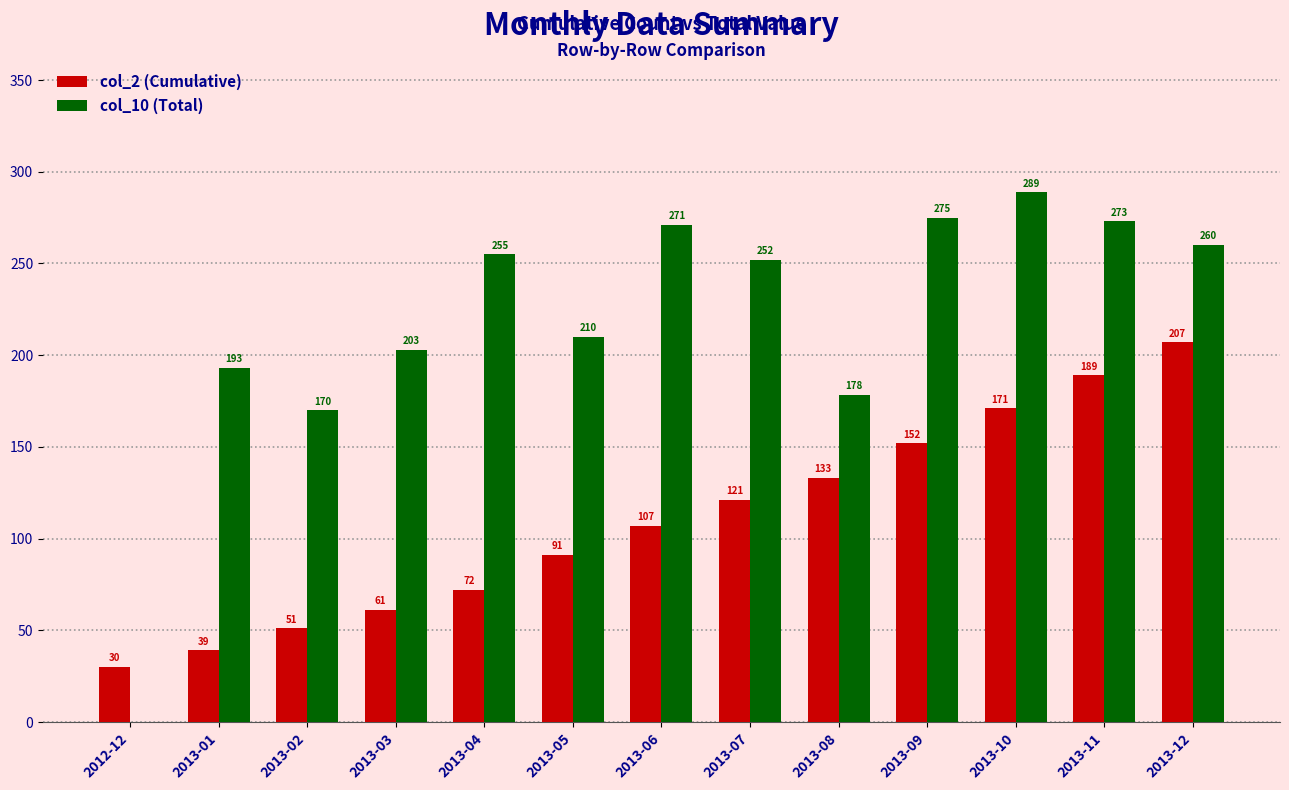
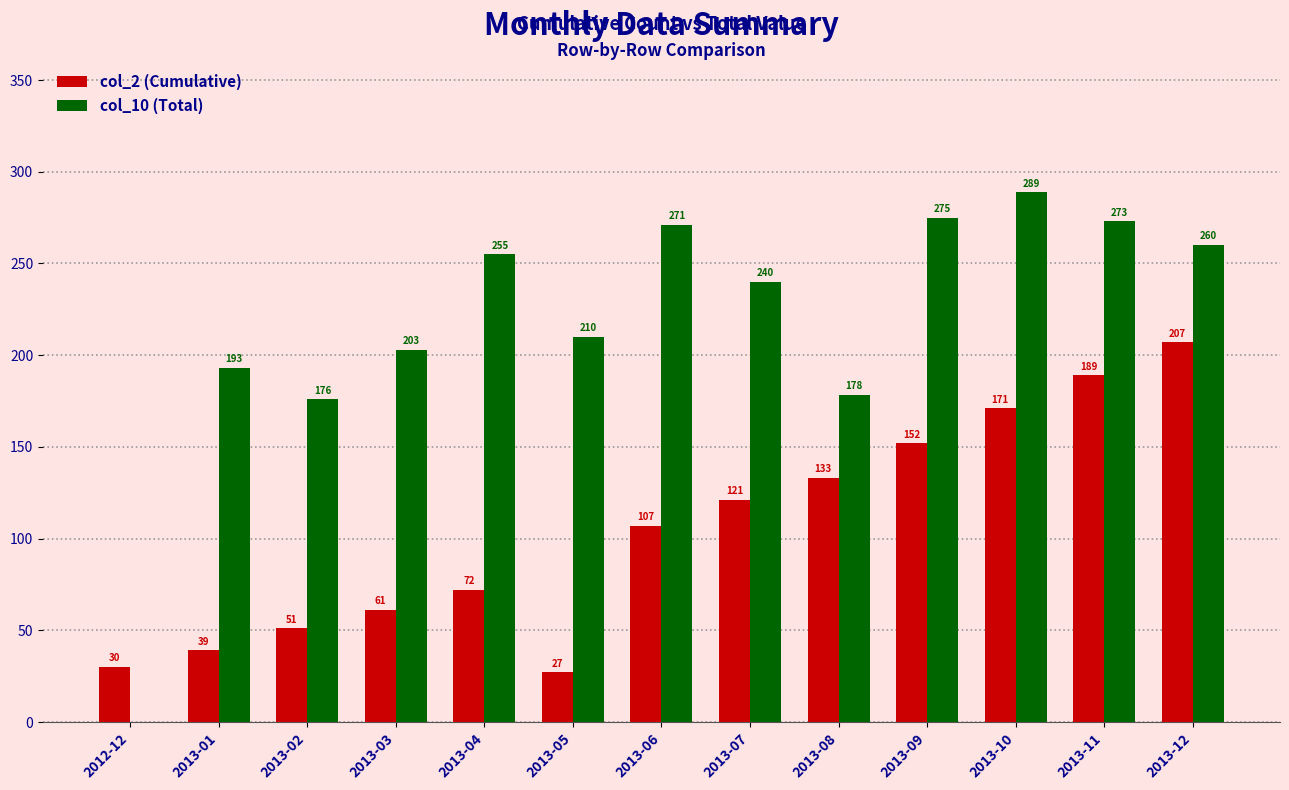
  {
    "col_2 (Cumulative)": {
      "2012-12": 30,
      "2013-01": 39,
      "2013-02": 51,
      "2013-03": 61,
      "2013-04": 72,
-     "2013-05": 91,
+     "2013-05": 27,
      "2013-06": 107,
      "2013-07": 121,
      "2013-08": 133,
      "2013-09": 152,
      "2013-10": 171,
      "2013-11": 189,
      "2013-12": 207
    },
    "col_10 (Total)": {
      "2013-01": 193,
-     "2013-02": 170,
+     "2013-02": 176,
      "2013-03": 203,
      "2013-04": 255,
      "2013-05": 210,
      "2013-06": 271,
-     "2013-07": 252,
+     "2013-07": 240,
      "2013-08": 178,
      "2013-09": 275,
      "2013-10": 289,
      "2013-11": 273,
      "2013-12": 260
    }
  }
